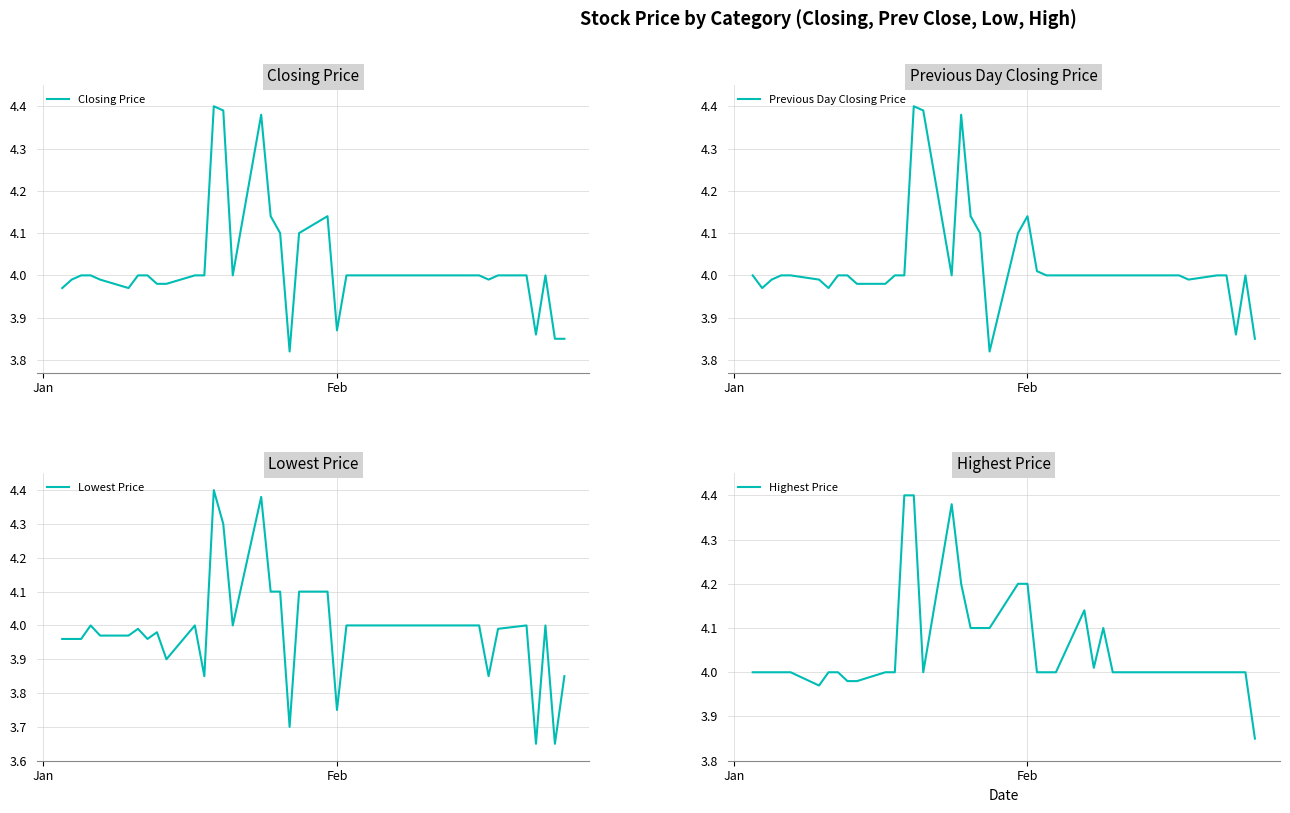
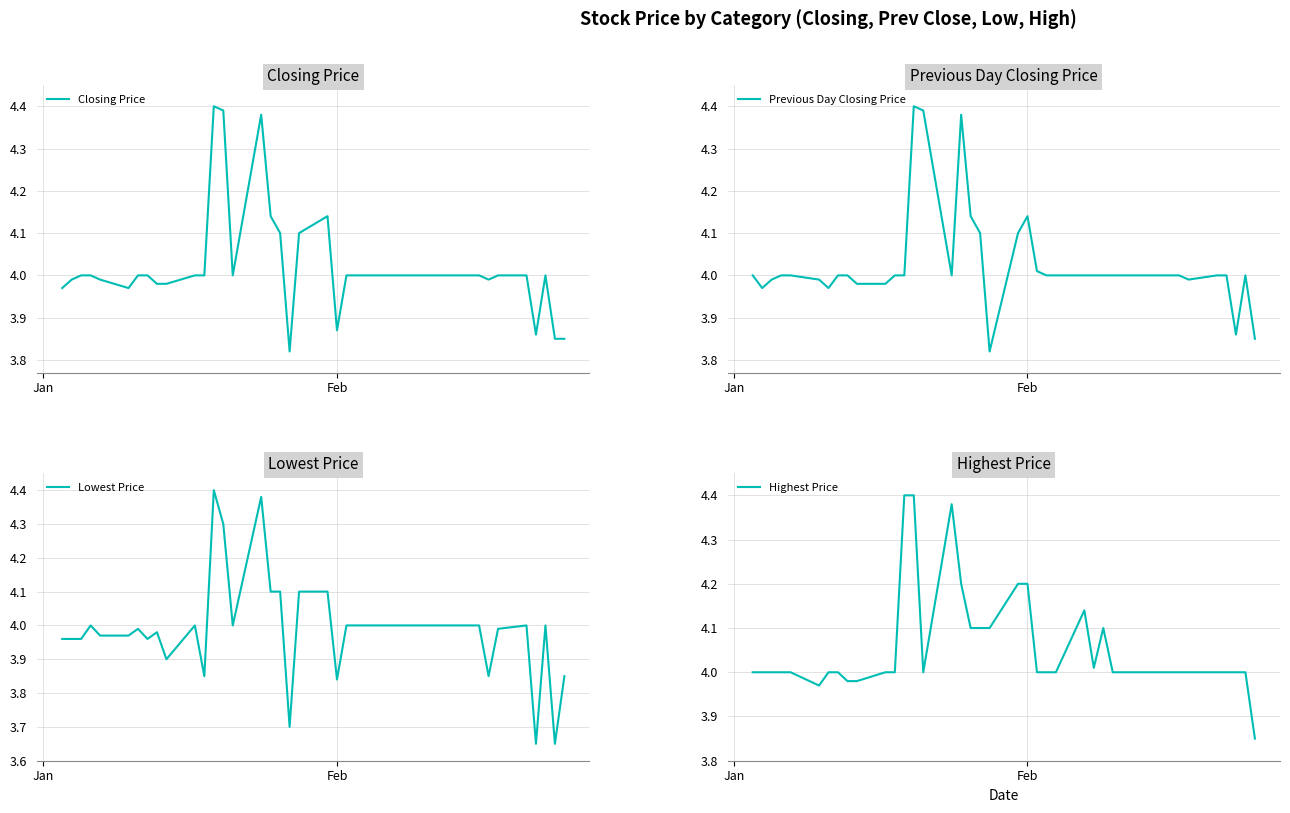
  {
    "Closing Price": {
      "Feb": 3.87
    },
    "Previous Day Closing Price": {
      "Feb": 4.14
    },
    "Lowest Price": {
-     "Feb": 3.75
+     "Feb": 3.84
    },
    "Highest Price": {
      "Feb": 4.20
    }
  }
